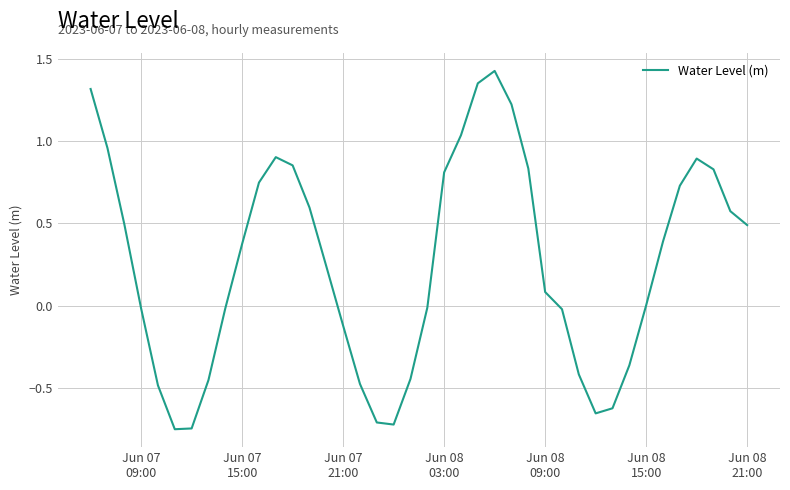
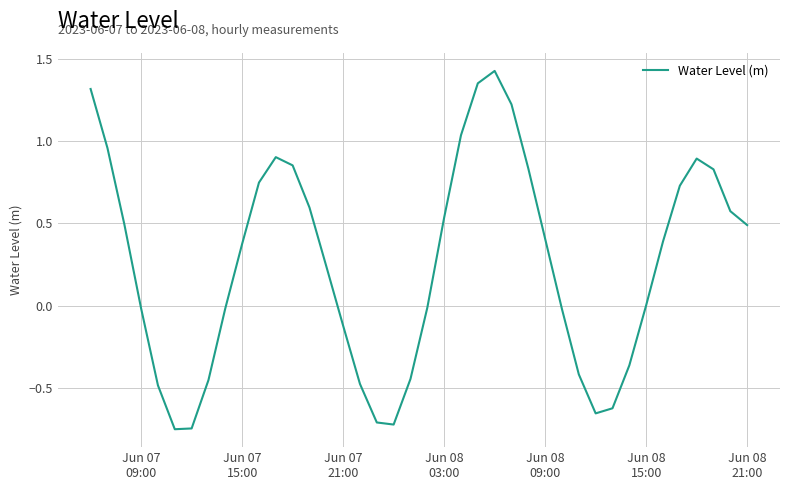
  {
    "Jun 07 09:00": -0.02,
    "Jun 07 15:00": 0.37,
    "Jun 07 21:00": -0.12,
-   "Jun 08 03:00": 0.81,
-   "Jun 08 09:00": 0.08,
+   "Jun 08 03:00": 0.53,
+   "Jun 08 09:00": 0.41,
    "Jun 08 15:00": 0.00,
    "Jun 08 21:00": 0.49
  }
